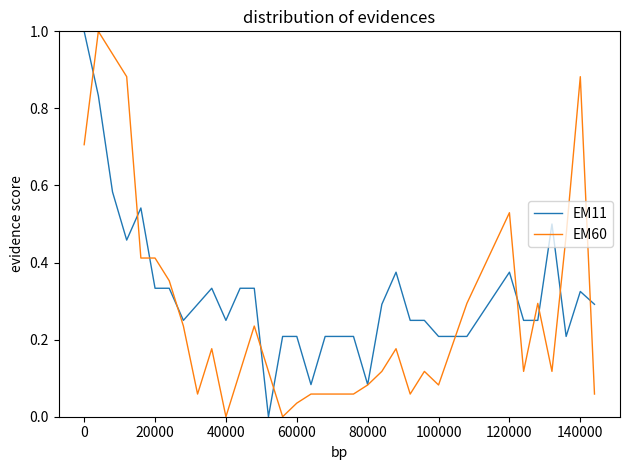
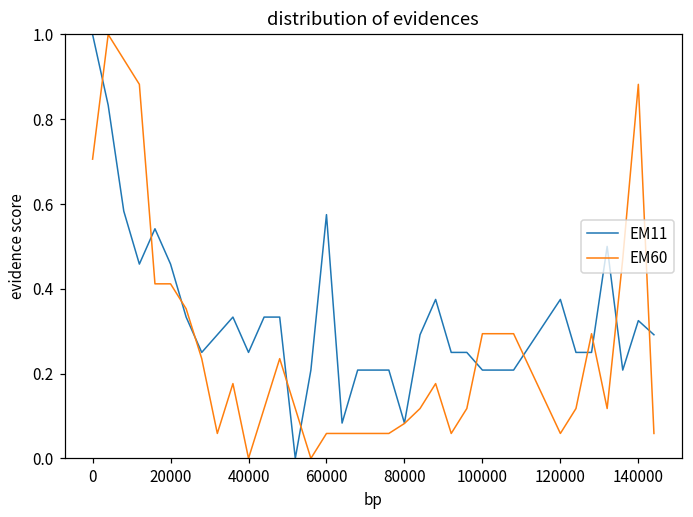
  {
    "EM11": {
      "0": 1.00,
-     "20000": 0.33,
+     "20000": 0.46,
      "40000": 0.25,
-     "60000": 0.21,
+     "60000": 0.57,
      "100000": 0.21,
      "120000": 0.38,
      "140000": 0.32
    },
    "EM60": {
      "0": 0.71,
      "20000": 0.41,
      "40000": 0.00,
-     "60000": 0.04,
-     "100000": 0.08,
-     "120000": 0.53,
+     "60000": 0.06,
+     "100000": 0.29,
+     "120000": 0.06,
      "140000": 0.88
    }
  }
